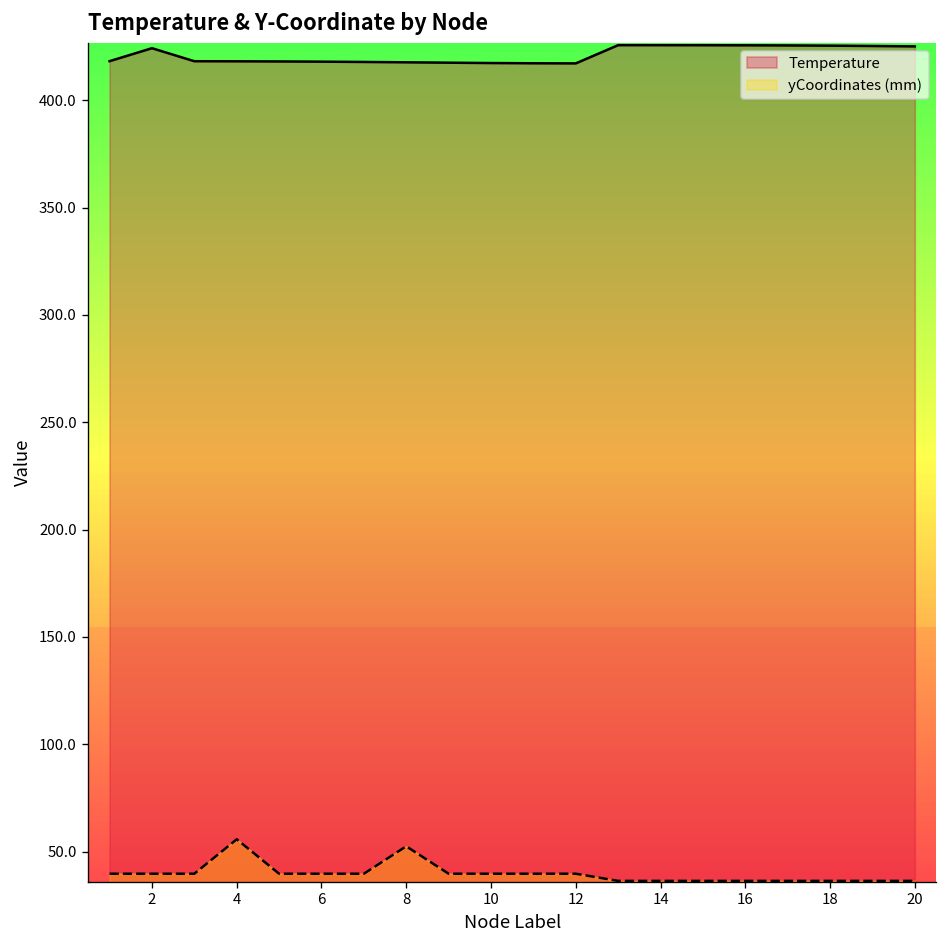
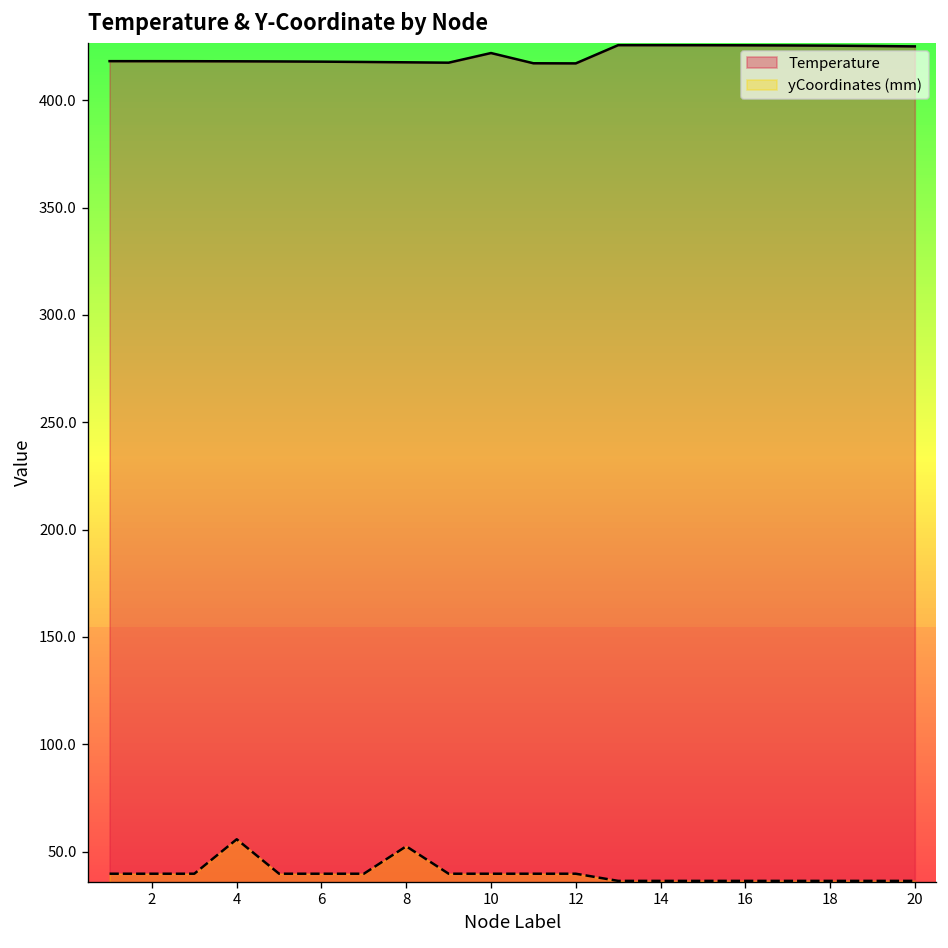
  {
    "Temperature": {
-     "2": 424,
+     "2": 418,
      "4": 418,
      "6": 418,
      "8": 418,
-     "10": 417,
+     "10": 422,
      "12": 417,
      "14": 426,
      "16": 426,
      "18": 425,
      "20": 425
    },
    "yCoordinates (mm)": {
      "2": 40,
      "4": 56,
      "6": 40,
      "8": 52,
      "10": 40,
      "12": 40,
      "14": 36,
      "16": 36,
      "18": 36,
      "20": 36
    }
  }
